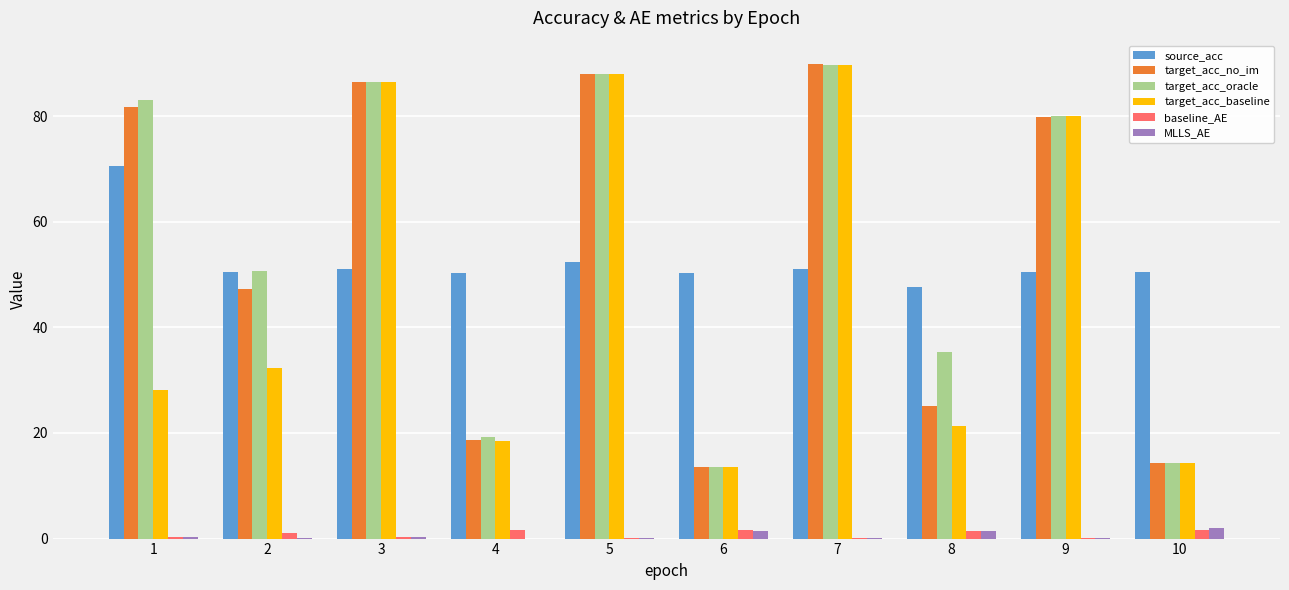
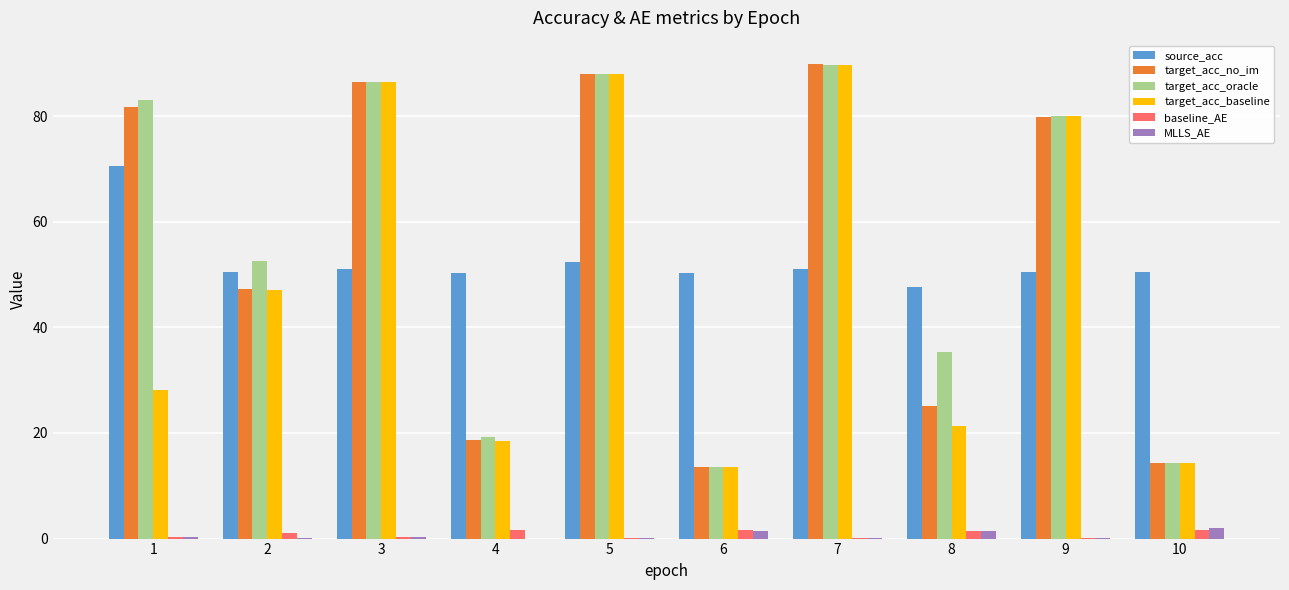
  {
    "source_acc": {
      "1": 71,
      "2": 51,
      "3": 51,
      "4": 50,
      "5": 52,
      "6": 50,
      "7": 51,
      "8": 48,
      "9": 50,
      "10": 51
    },
    "target_acc_no_im": {
      "1": 82,
      "2": 47,
      "3": 87,
      "4": 19,
      "5": 88,
      "6": 13,
      "7": 90,
      "8": 25,
      "9": 80,
      "10": 14
    },
    "target_acc_oracle": {
      "1": 83,
-     "2": 51,
+     "2": 53,
      "3": 87,
      "4": 19,
      "5": 88,
      "6": 13,
      "7": 90,
      "8": 35,
      "9": 80,
      "10": 14
    },
    "target_acc_baseline": {
      "1": 28,
-     "2": 32,
+     "2": 47,
      "3": 87,
      "4": 19,
      "5": 88,
      "6": 13,
      "7": 90,
      "8": 21,
      "9": 80,
      "10": 14
    },
    "baseline_AE": {
      "2": 1,
      "4": 2,
      "6": 2,
      "8": 1,
      "10": 2
    },
    "MLLS_AE": {
      "6": 1,
      "8": 1,
      "10": 2
    }
  }
